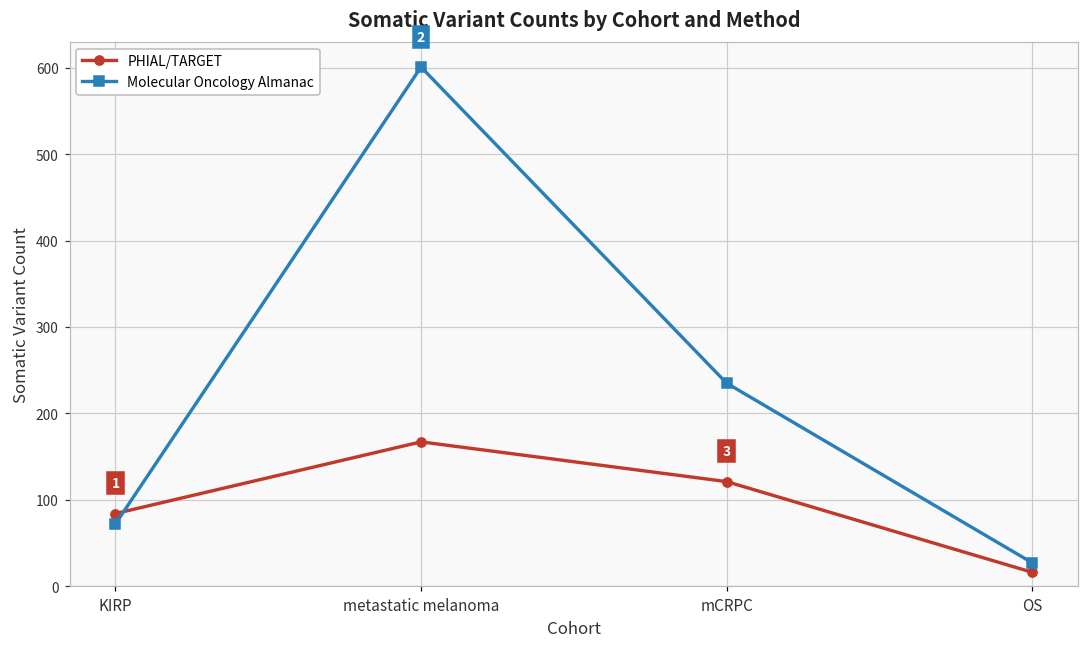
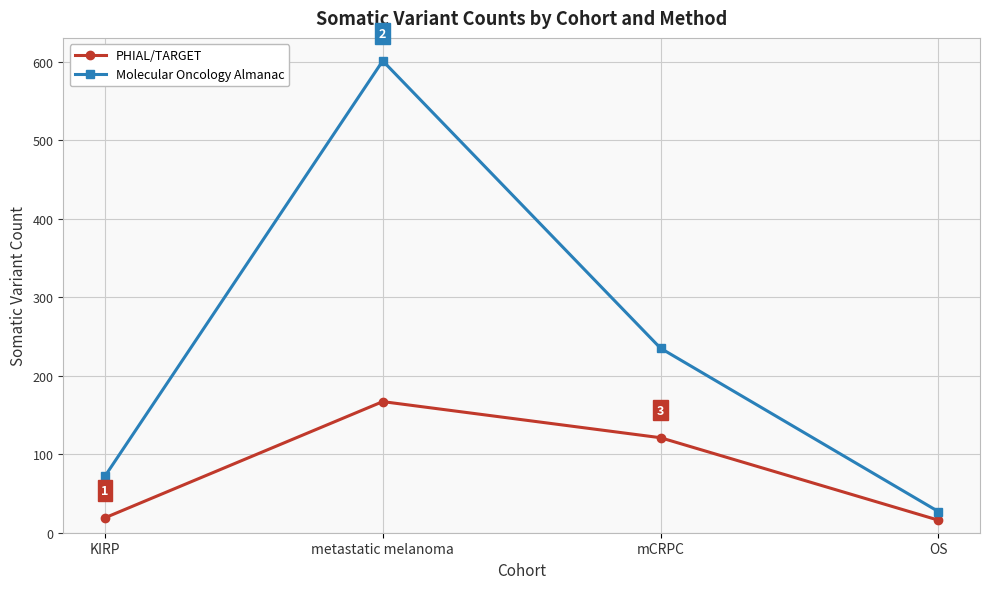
  {
    "PHIAL/TARGET": {
-     "KIRP": 80,
+     "KIRP": 20,
      "metastatic melanoma": 170,
      "OS": 20
    },
    "Molecular Oncology Almanac": {
      "KIRP": 70,
      "mCRPC": 240,
      "OS": 30
    }
  }
